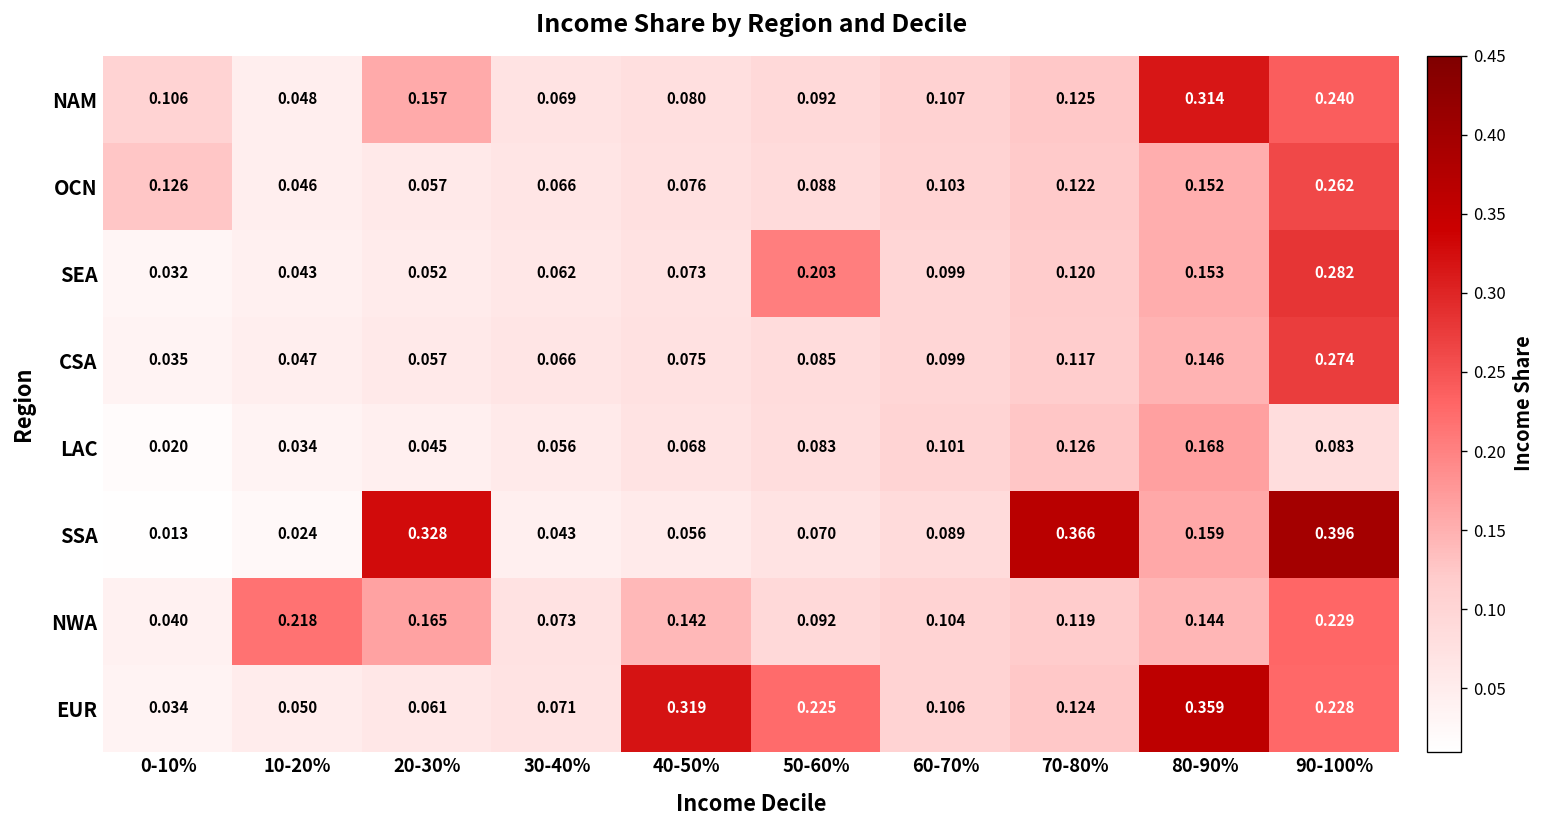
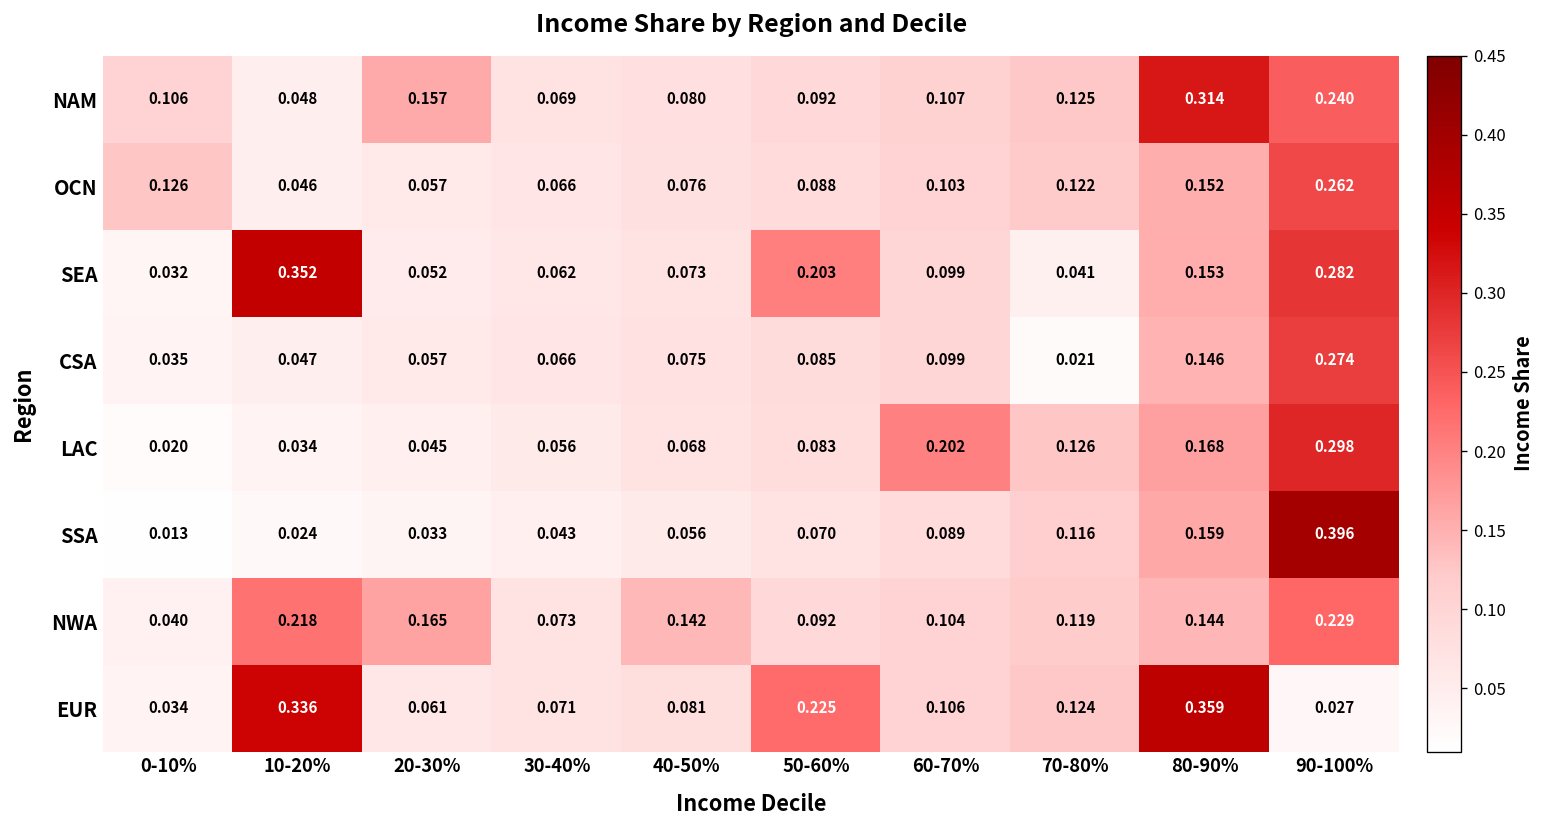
  {
    "NAM": {
      "0-10%": 0.106,
      "10-20%": 0.048,
      "20-30%": 0.157,
      "30-40%": 0.069,
      "40-50%": 0.080,
      "50-60%": 0.092,
      "60-70%": 0.107,
      "70-80%": 0.125,
      "80-90%": 0.314,
      "90-100%": 0.240
    },
    "OCN": {
      "0-10%": 0.126,
      "10-20%": 0.046,
      "20-30%": 0.057,
      "30-40%": 0.066,
      "40-50%": 0.076,
      "50-60%": 0.088,
      "60-70%": 0.103,
      "70-80%": 0.122,
      "80-90%": 0.152,
      "90-100%": 0.262
    },
    "SEA": {
      "0-10%": 0.032,
-     "10-20%": 0.043,
+     "10-20%": 0.352,
      "20-30%": 0.052,
      "30-40%": 0.062,
      "40-50%": 0.073,
      "50-60%": 0.203,
      "60-70%": 0.099,
-     "70-80%": 0.120,
+     "70-80%": 0.041,
      "80-90%": 0.153,
      "90-100%": 0.282
    },
    "CSA": {
      "0-10%": 0.035,
      "10-20%": 0.047,
      "20-30%": 0.057,
      "30-40%": 0.066,
      "40-50%": 0.075,
      "50-60%": 0.085,
      "60-70%": 0.099,
-     "70-80%": 0.117,
+     "70-80%": 0.021,
      "80-90%": 0.146,
      "90-100%": 0.274
    },
    "LAC": {
      "0-10%": 0.020,
      "10-20%": 0.034,
      "20-30%": 0.045,
      "30-40%": 0.056,
      "40-50%": 0.068,
      "50-60%": 0.083,
-     "60-70%": 0.101,
+     "60-70%": 0.202,
      "70-80%": 0.126,
      "80-90%": 0.168,
-     "90-100%": 0.083
+     "90-100%": 0.298
    },
    "SSA": {
      "0-10%": 0.013,
      "10-20%": 0.024,
-     "20-30%": 0.328,
+     "20-30%": 0.033,
      "30-40%": 0.043,
      "40-50%": 0.056,
      "50-60%": 0.070,
      "60-70%": 0.089,
-     "70-80%": 0.366,
+     "70-80%": 0.116,
      "80-90%": 0.159,
      "90-100%": 0.396
    },
    "NWA": {
      "0-10%": 0.040,
      "10-20%": 0.218,
      "20-30%": 0.165,
      "30-40%": 0.073,
      "40-50%": 0.142,
      "50-60%": 0.092,
      "60-70%": 0.104,
      "70-80%": 0.119,
      "80-90%": 0.144,
      "90-100%": 0.229
    },
    "EUR": {
      "0-10%": 0.034,
-     "10-20%": 0.050,
+     "10-20%": 0.336,
      "20-30%": 0.061,
      "30-40%": 0.071,
-     "40-50%": 0.319,
+     "40-50%": 0.081,
      "50-60%": 0.225,
      "60-70%": 0.106,
      "70-80%": 0.124,
      "80-90%": 0.359,
-     "90-100%": 0.228
+     "90-100%": 0.027
    }
  }
